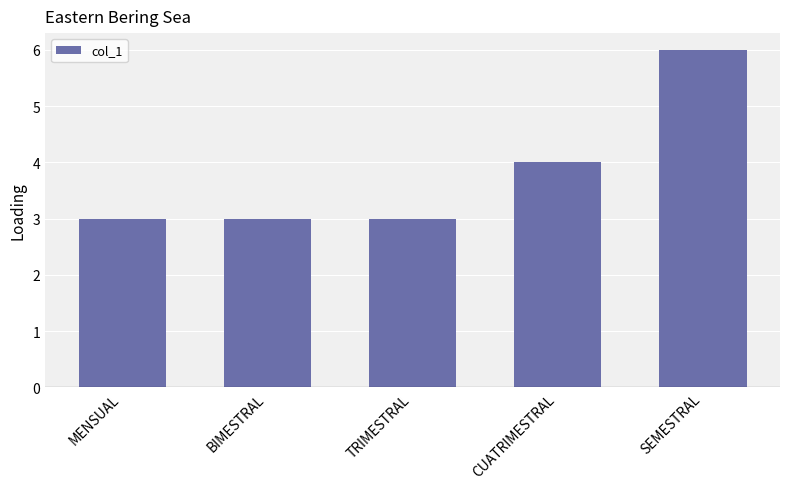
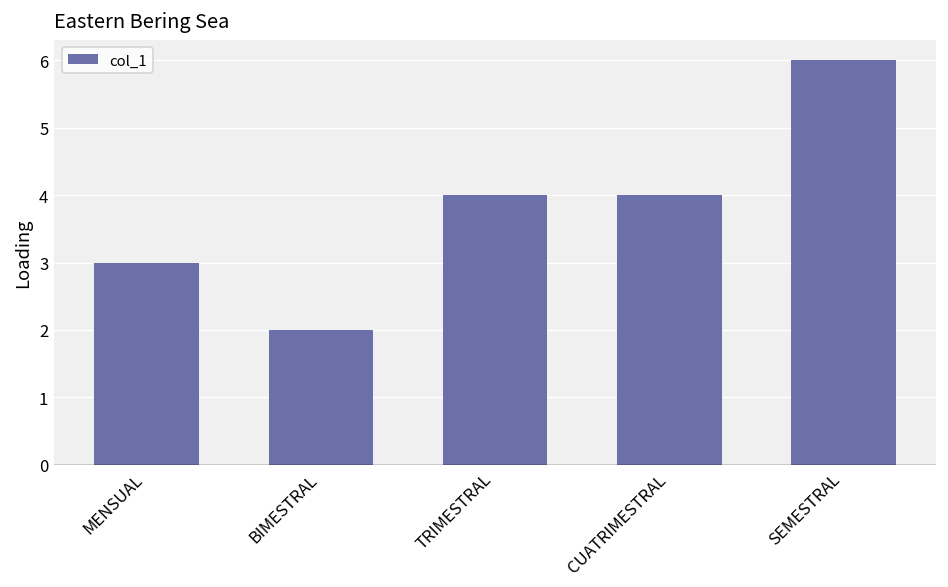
  {
    "MENSUAL": 3,
-   "BIMESTRAL": 3,
-   "TRIMESTRAL": 3,
+   "BIMESTRAL": 2,
+   "TRIMESTRAL": 4,
    "CUATRIMESTRAL": 4,
    "SEMESTRAL": 6
  }
